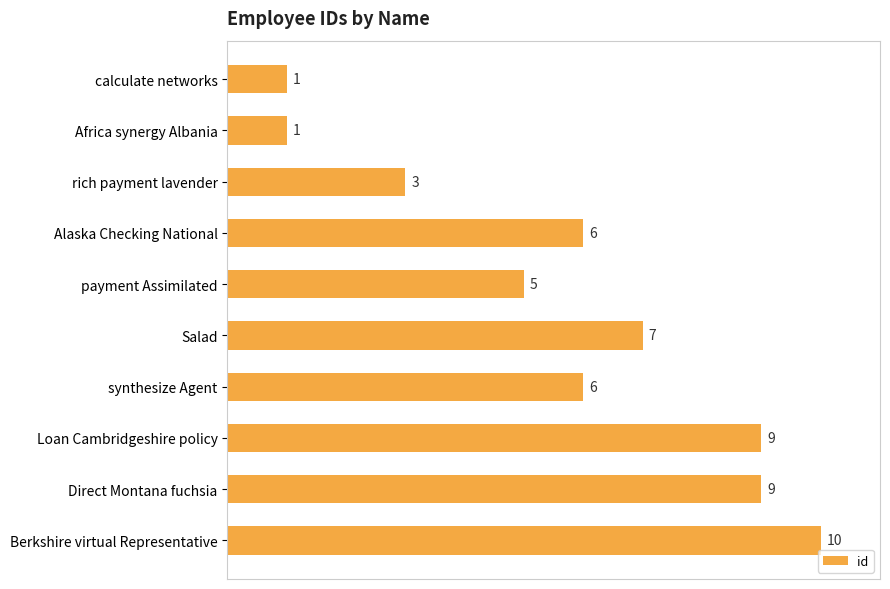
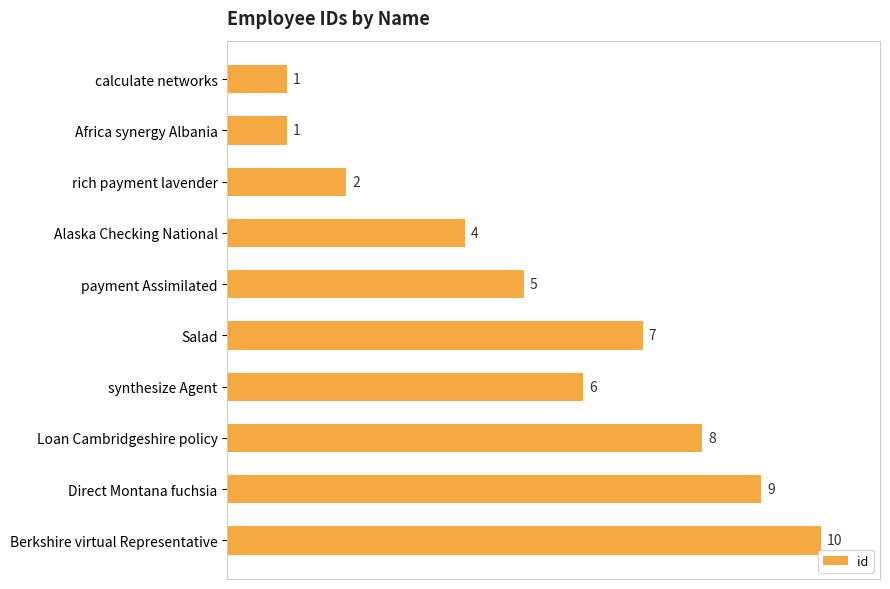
  {
    "calculate networks": 1,
    "Africa synergy Albania": 1,
-   "rich payment lavender": 3,
-   "Alaska Checking National": 6,
+   "rich payment lavender": 2,
+   "Alaska Checking National": 4,
    "payment Assimilated": 5,
    "Salad": 7,
    "synthesize Agent": 6,
-   "Loan Cambridgeshire policy": 9,
+   "Loan Cambridgeshire policy": 8,
    "Direct Montana fuchsia": 9,
    "Berkshire virtual Representative": 10
  }
